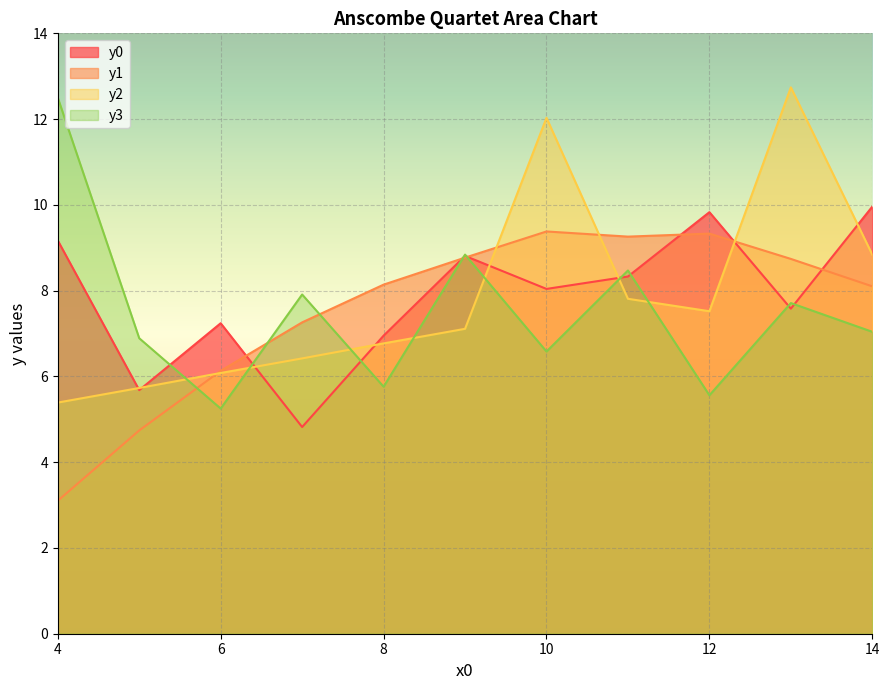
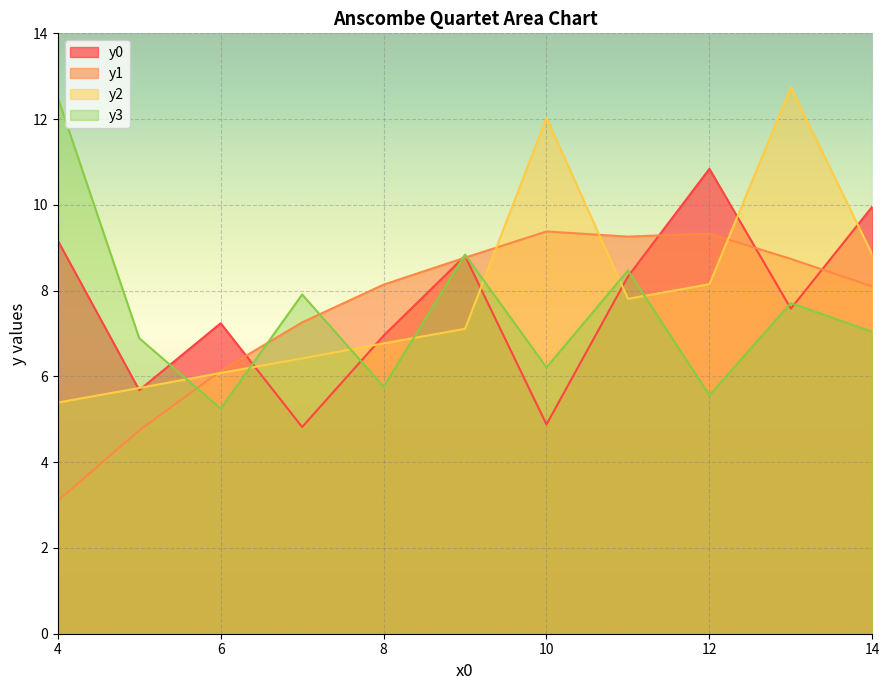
  {
    "y0": {
      "4": 9.2,
      "6": 7.2,
      "8": 7.0,
-     "10": 8.0,
-     "12": 9.8,
+     "10": 4.9,
+     "12": 10.8,
      "14": 10.0
    },
    "y1": {
      "4": 3.1,
      "8": 8.1,
      "10": 9.4,
      "12": 9.3,
      "14": 8.1
    },
    "y2": {
      "4": 5.4,
      "8": 6.8,
      "10": 12.0,
-     "12": 7.5,
+     "12": 8.2,
      "14": 8.8
    },
    "y3": {
      "4": 12.5,
      "6": 5.3,
      "8": 5.8,
-     "10": 6.6,
+     "10": 6.2,
      "12": 5.6,
      "14": 7.0
    }
  }
